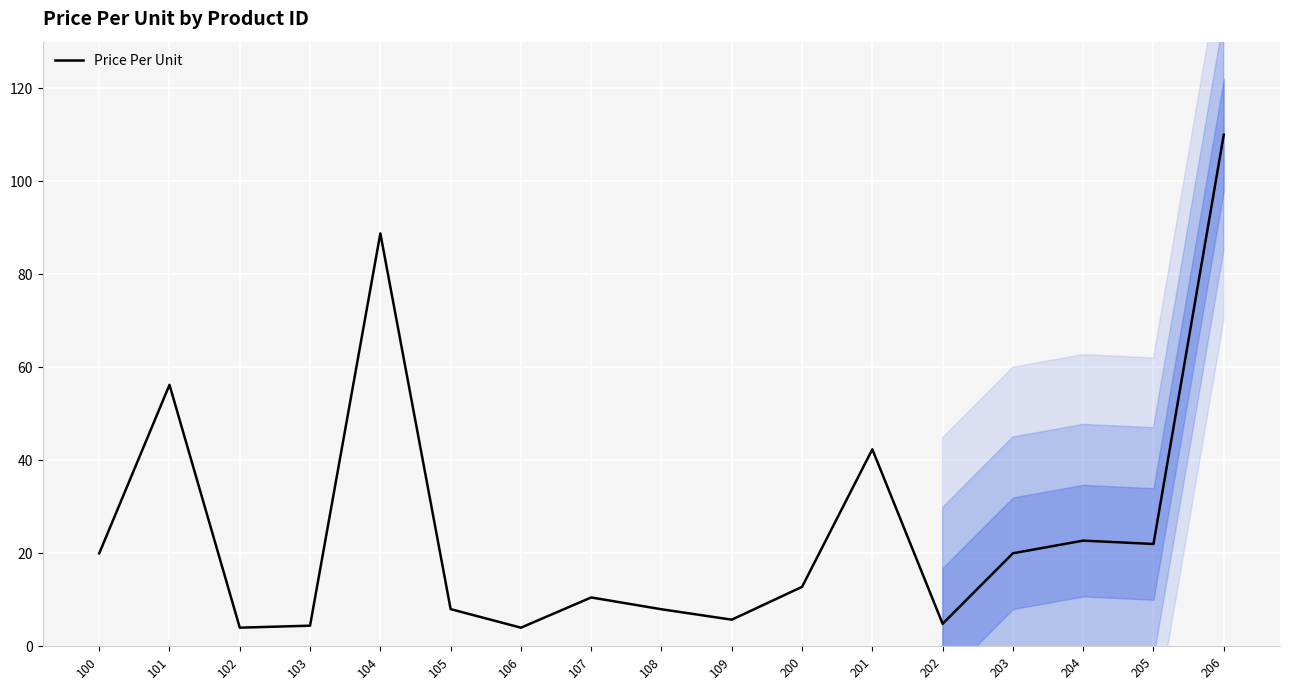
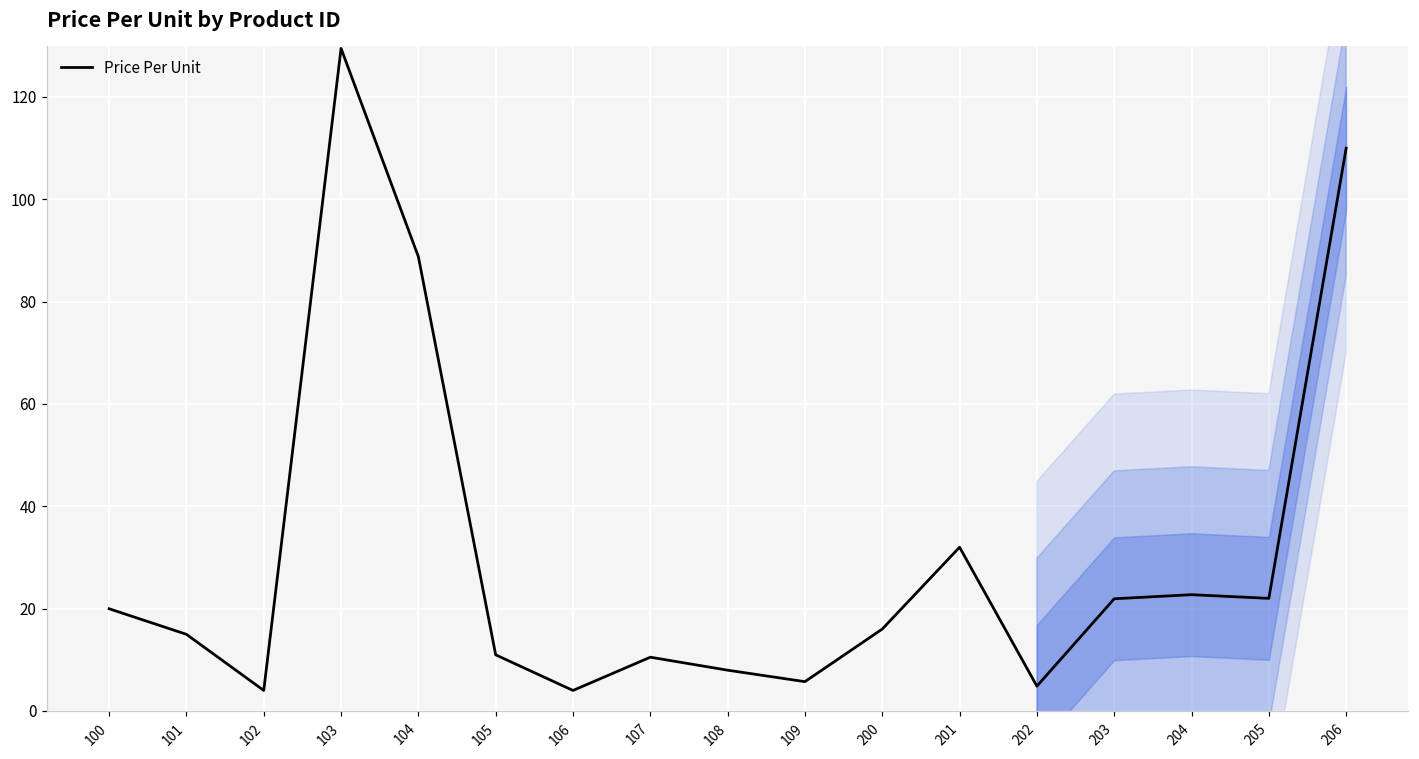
  {
    "Price Per Unit": {
      "100": 20,
-     "101": 56,
+     "101": 15,
      "102": 4,
-     "103": 4,
+     "103": 130,
      "104": 89,
-     "105": 8,
+     "105": 11,
      "106": 4,
      "107": 10,
      "108": 8,
      "109": 6,
-     "200": 13,
-     "201": 42,
+     "200": 16,
+     "201": 32,
      "202": 5,
-     "203": 20,
+     "203": 22,
      "204": 23,
      "205": 22,
      "206": 110
    }
  }
